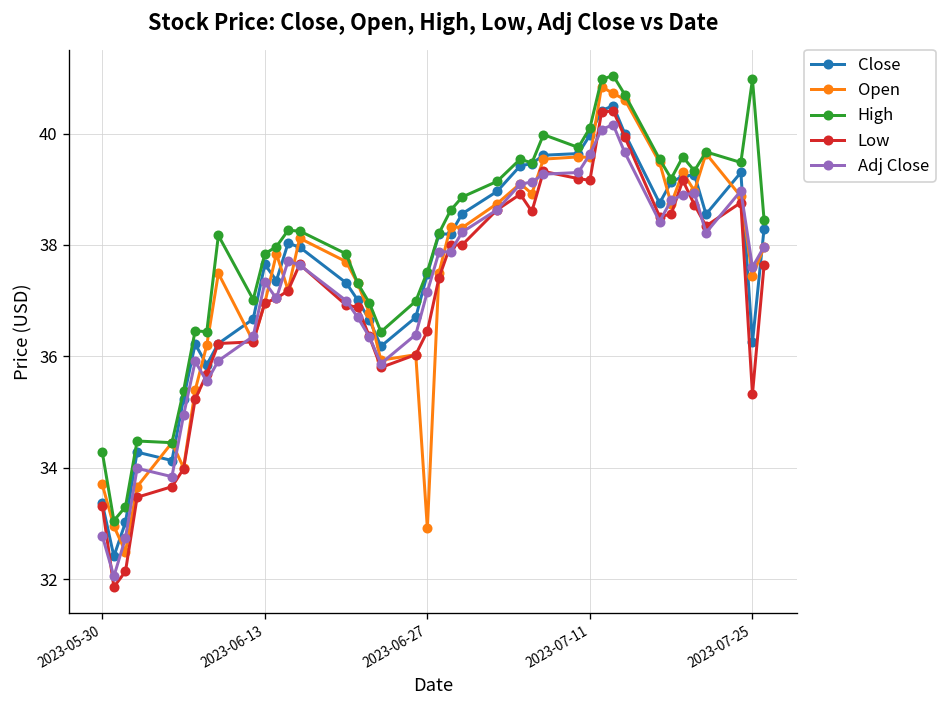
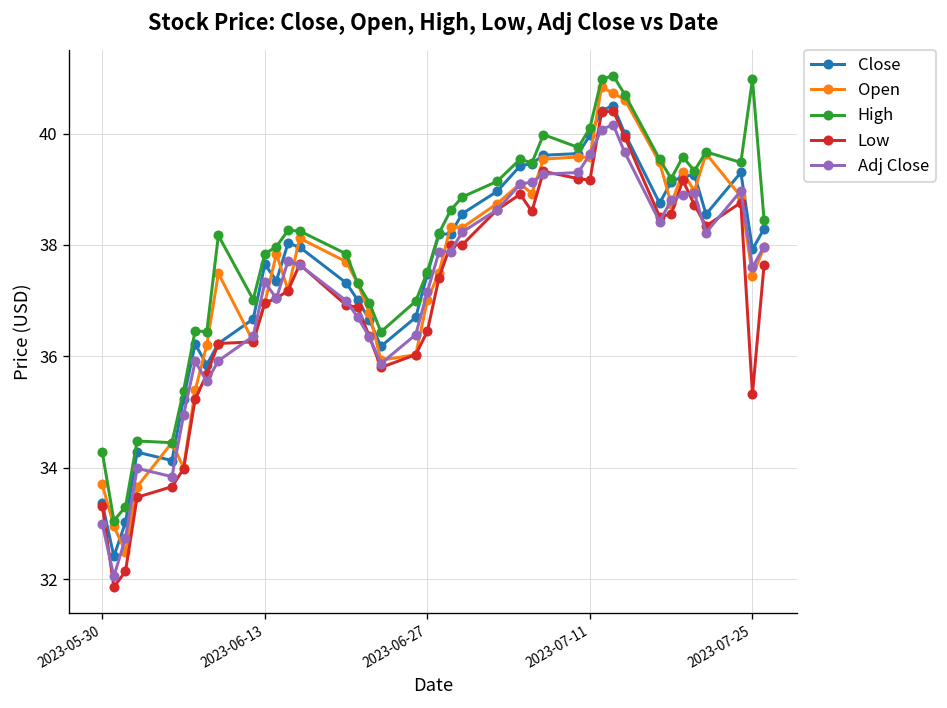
  {
    "Close": {
      "2023-06-13": 37.7,
      "2023-07-11": 40.0,
-     "2023-07-25": 36.3
+     "2023-07-25": 37.9
    },
    "Open": {
      "2023-05-30": 33.7,
-     "2023-06-27": 32.9,
+     "2023-06-27": 37.0,
      "2023-07-11": 39.6,
      "2023-07-25": 37.4
    },
    "High": {
      "2023-05-30": 34.3,
      "2023-06-13": 37.8,
      "2023-07-11": 40.1,
      "2023-07-25": 41.0
    },
    "Low": {
      "2023-06-27": 36.5,
      "2023-07-11": 39.2,
      "2023-07-25": 35.3
    },
    "Adj Close": {
-     "2023-05-30": 32.8,
+     "2023-05-30": 33.0,
      "2023-06-13": 37.3,
      "2023-06-27": 37.2,
      "2023-07-11": 39.6,
      "2023-07-25": 37.6
    }
  }
